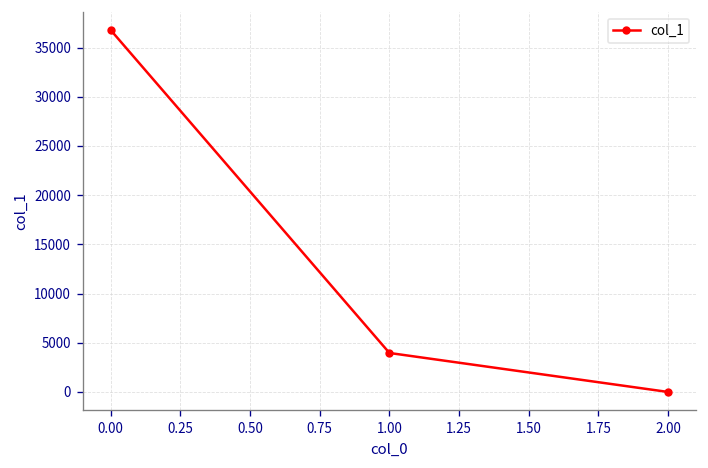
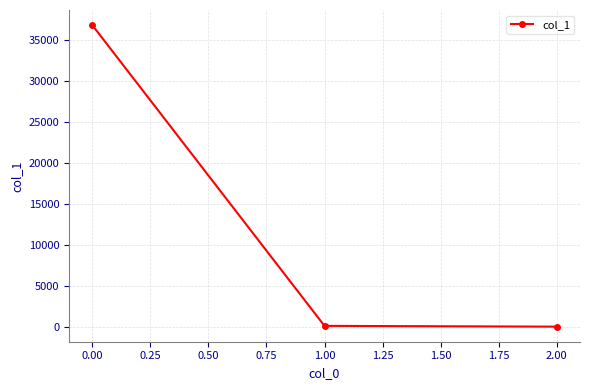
  {
    "0.00": 37000,
-   "1.00": 4000,
+   "1.00": 0,
    "2.00": 0
  }
